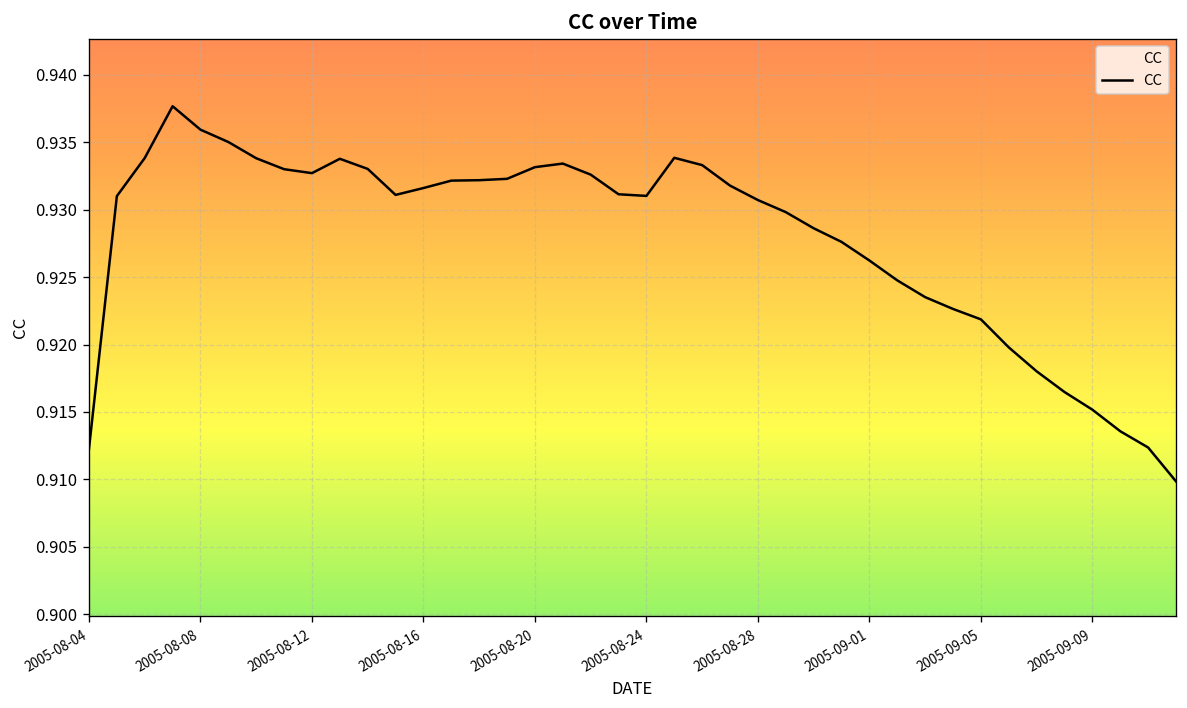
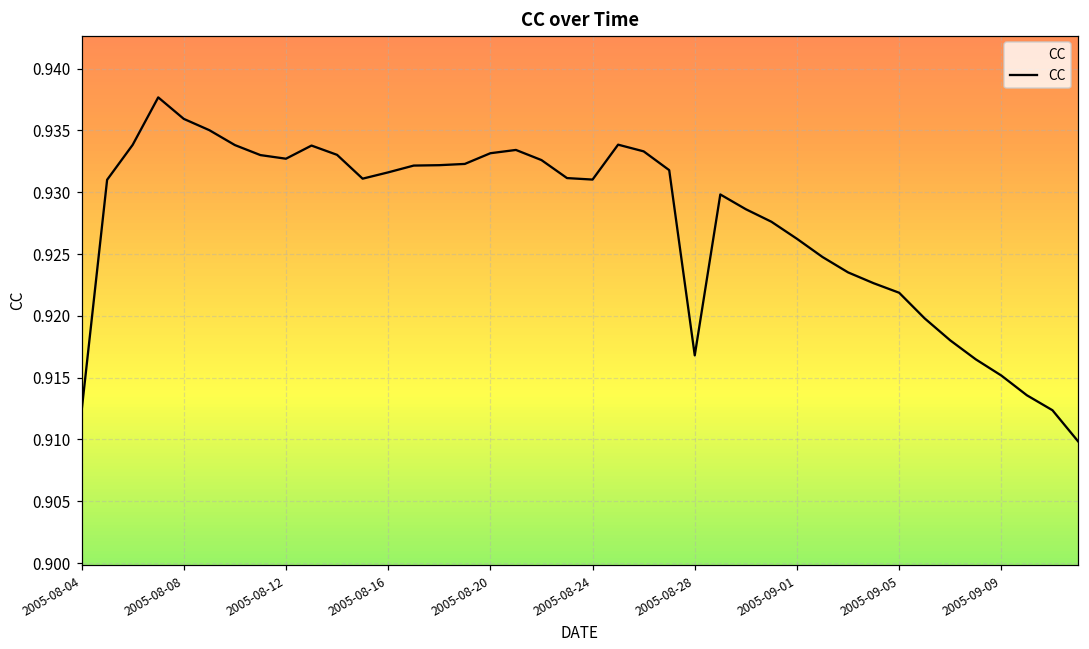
  {
    "2005-08-04": 0.9123,
    "2005-08-08": 0.9359,
    "2005-08-12": 0.9327,
    "2005-08-16": 0.9316,
    "2005-08-20": 0.9332,
    "2005-08-24": 0.9310,
-   "2005-08-28": 0.9307,
+   "2005-08-28": 0.9168,
    "2005-09-01": 0.9262,
    "2005-09-05": 0.9219,
    "2005-09-09": 0.9152
  }
